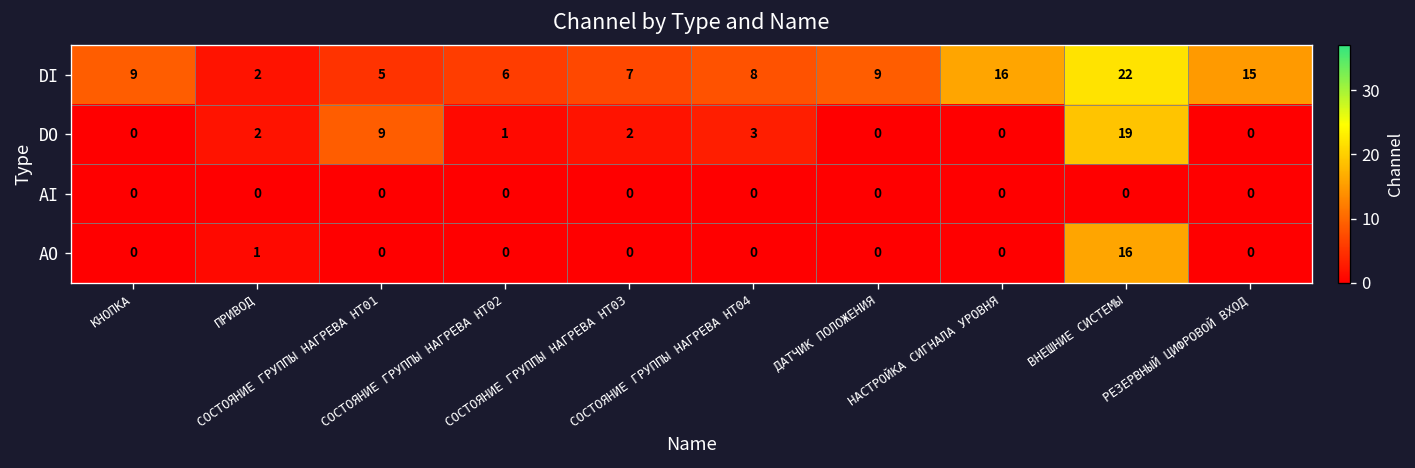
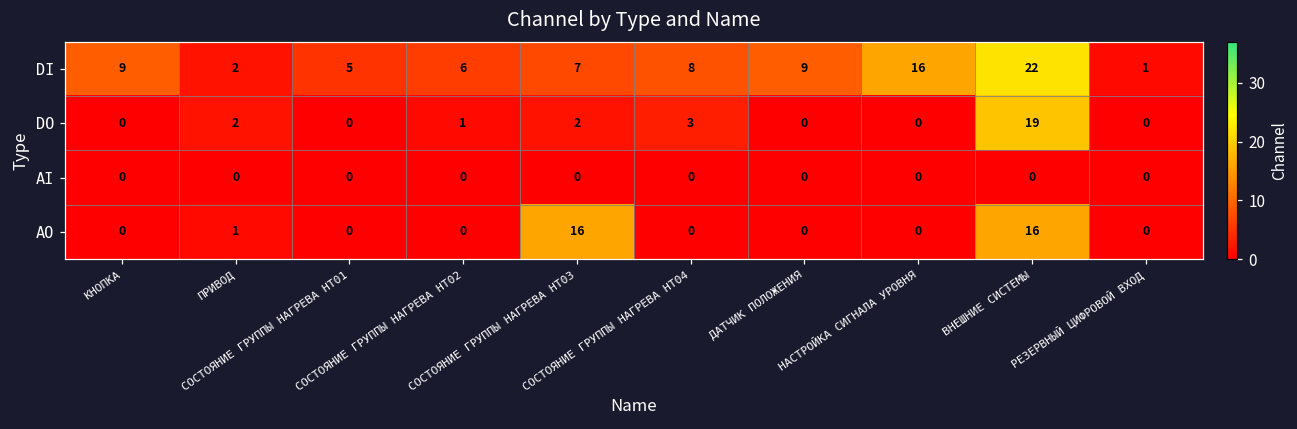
  {
    "DI": {
      "КНОПКА": 9,
      "ПРИВОД": 2,
      "СОСТОЯНИЕ ГРУППЫ НАГРЕВА HT01": 5,
      "СОСТОЯНИЕ ГРУППЫ НАГРЕВА HT02": 6,
      "СОСТОЯНИЕ ГРУППЫ НАГРЕВА HT03": 7,
      "СОСТОЯНИЕ ГРУППЫ НАГРЕВА HT04": 8,
      "ДАТЧИК ПОЛОЖЕНИЯ": 9,
      "НАСТРОЙКА СИГНАЛА УРОВНЯ": 16,
      "ВНЕШНИЕ СИСТЕМЫ": 22,
-     "РЕЗЕРВНЫЙ ЦИФРОВОЙ ВХОД": 15
+     "РЕЗЕРВНЫЙ ЦИФРОВОЙ ВХОД": 1
    },
    "DO": {
      "КНОПКА": 0,
      "ПРИВОД": 2,
-     "СОСТОЯНИЕ ГРУППЫ НАГРЕВА HT01": 9,
+     "СОСТОЯНИЕ ГРУППЫ НАГРЕВА HT01": 0,
      "СОСТОЯНИЕ ГРУППЫ НАГРЕВА HT02": 1,
      "СОСТОЯНИЕ ГРУППЫ НАГРЕВА HT03": 2,
      "СОСТОЯНИЕ ГРУППЫ НАГРЕВА HT04": 3,
      "ДАТЧИК ПОЛОЖЕНИЯ": 0,
      "НАСТРОЙКА СИГНАЛА УРОВНЯ": 0,
      "ВНЕШНИЕ СИСТЕМЫ": 19,
      "РЕЗЕРВНЫЙ ЦИФРОВОЙ ВХОД": 0
    },
    "AI": {
      "КНОПКА": 0,
      "ПРИВОД": 0,
      "СОСТОЯНИЕ ГРУППЫ НАГРЕВА HT01": 0,
      "СОСТОЯНИЕ ГРУППЫ НАГРЕВА HT02": 0,
      "СОСТОЯНИЕ ГРУППЫ НАГРЕВА HT03": 0,
      "СОСТОЯНИЕ ГРУППЫ НАГРЕВА HT04": 0,
      "ДАТЧИК ПОЛОЖЕНИЯ": 0,
      "НАСТРОЙКА СИГНАЛА УРОВНЯ": 0,
      "ВНЕШНИЕ СИСТЕМЫ": 0,
      "РЕЗЕРВНЫЙ ЦИФРОВОЙ ВХОД": 0
    },
    "AO": {
      "КНОПКА": 0,
      "ПРИВОД": 1,
      "СОСТОЯНИЕ ГРУППЫ НАГРЕВА HT01": 0,
      "СОСТОЯНИЕ ГРУППЫ НАГРЕВА HT02": 0,
-     "СОСТОЯНИЕ ГРУППЫ НАГРЕВА HT03": 0,
+     "СОСТОЯНИЕ ГРУППЫ НАГРЕВА HT03": 16,
      "СОСТОЯНИЕ ГРУППЫ НАГРЕВА HT04": 0,
      "ДАТЧИК ПОЛОЖЕНИЯ": 0,
      "НАСТРОЙКА СИГНАЛА УРОВНЯ": 0,
      "ВНЕШНИЕ СИСТЕМЫ": 16,
      "РЕЗЕРВНЫЙ ЦИФРОВОЙ ВХОД": 0
    }
  }
